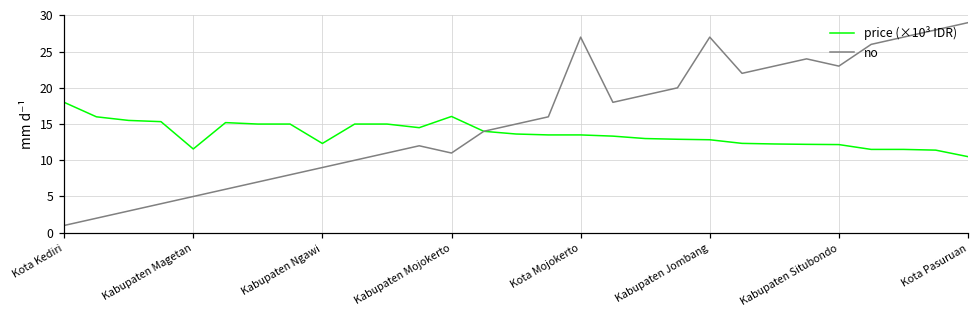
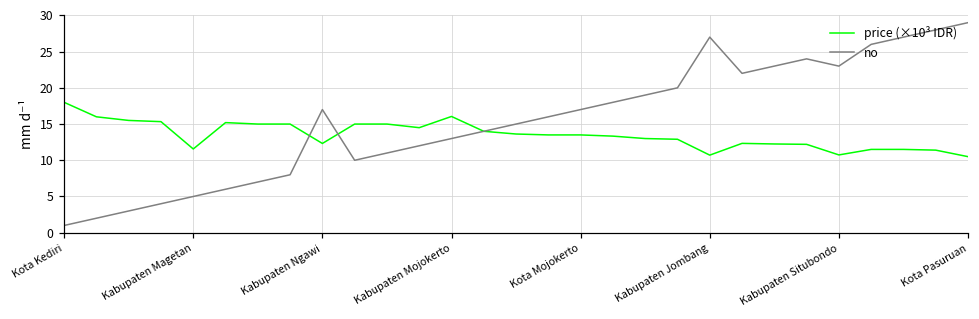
  {
    "price (×10³ IDR)": {
      "Kota Kediri": 18,
      "Kabupaten Magetan": 12,
      "Kabupaten Ngawi": 12,
      "Kabupaten Mojokerto": 16,
      "Kota Mojokerto": 14,
-     "Kabupaten Jombang": 13,
-     "Kabupaten Situbondo": 12,
+     "Kabupaten Jombang": 11,
+     "Kabupaten Situbondo": 11,
      "Kota Pasuruan": 11
    },
    "no": {
      "Kota Kediri": 1,
      "Kabupaten Magetan": 5,
-     "Kabupaten Ngawi": 9,
-     "Kabupaten Mojokerto": 11,
-     "Kota Mojokerto": 27,
+     "Kabupaten Ngawi": 17,
+     "Kabupaten Mojokerto": 13,
+     "Kota Mojokerto": 17,
      "Kabupaten Jombang": 27,
      "Kabupaten Situbondo": 23,
      "Kota Pasuruan": 29
    }
  }
